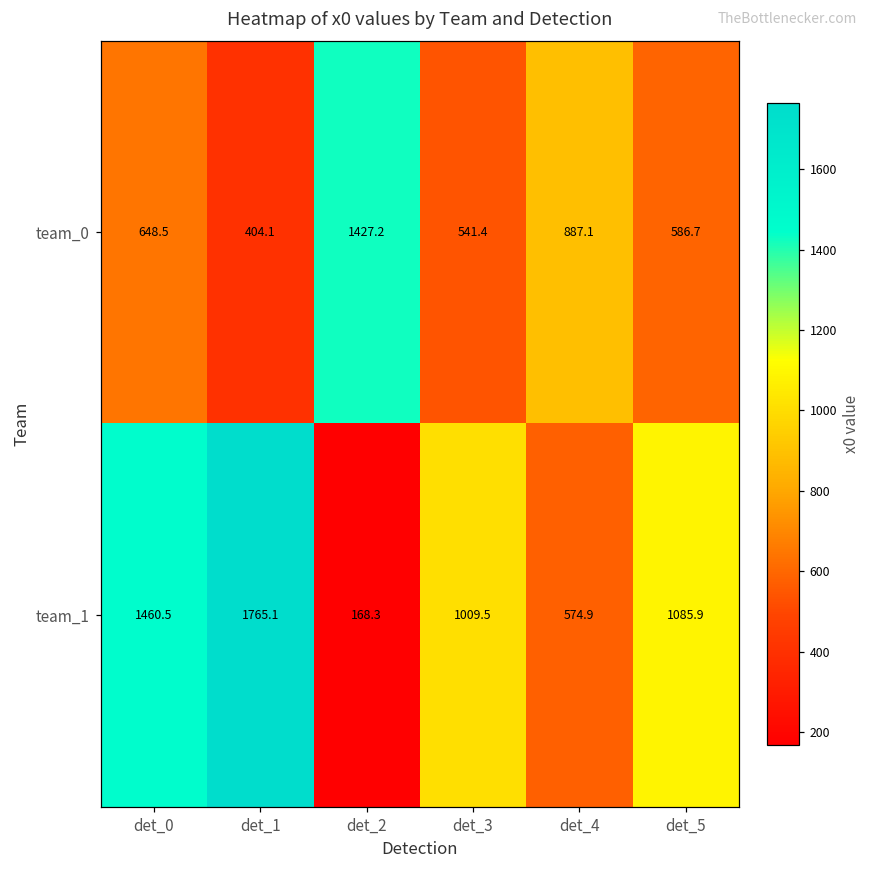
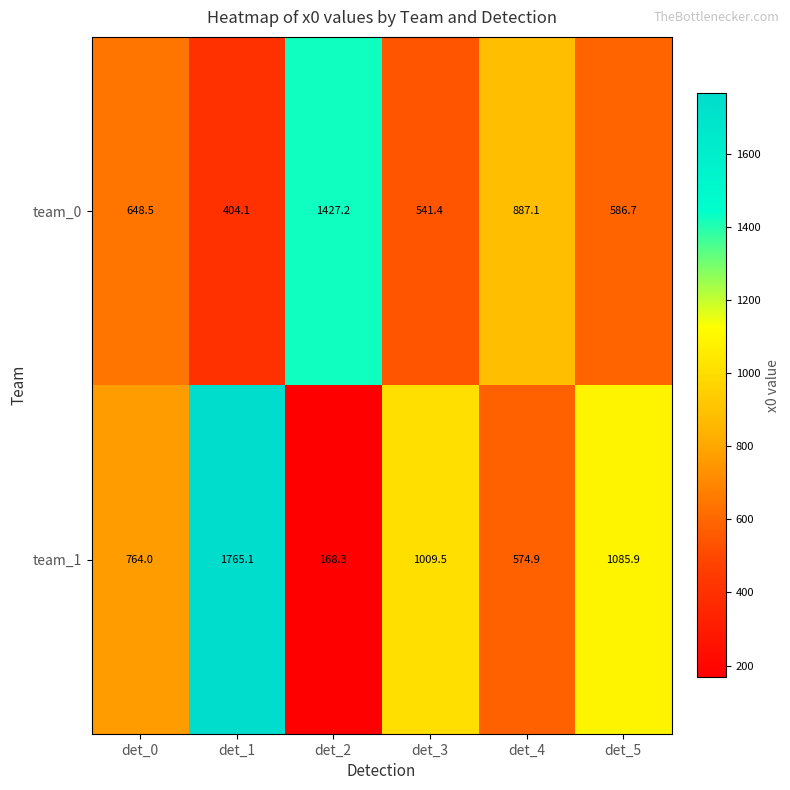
  {
    "team_0": {
      "det_0": 648.5,
      "det_1": 404.1,
      "det_2": 1427.2,
      "det_3": 541.4,
      "det_4": 887.1,
      "det_5": 586.7
    },
    "team_1": {
-     "det_0": 1460.5,
+     "det_0": 764.0,
      "det_1": 1765.1,
      "det_2": 168.3,
      "det_3": 1009.5,
      "det_4": 574.9,
      "det_5": 1085.9
    }
  }
